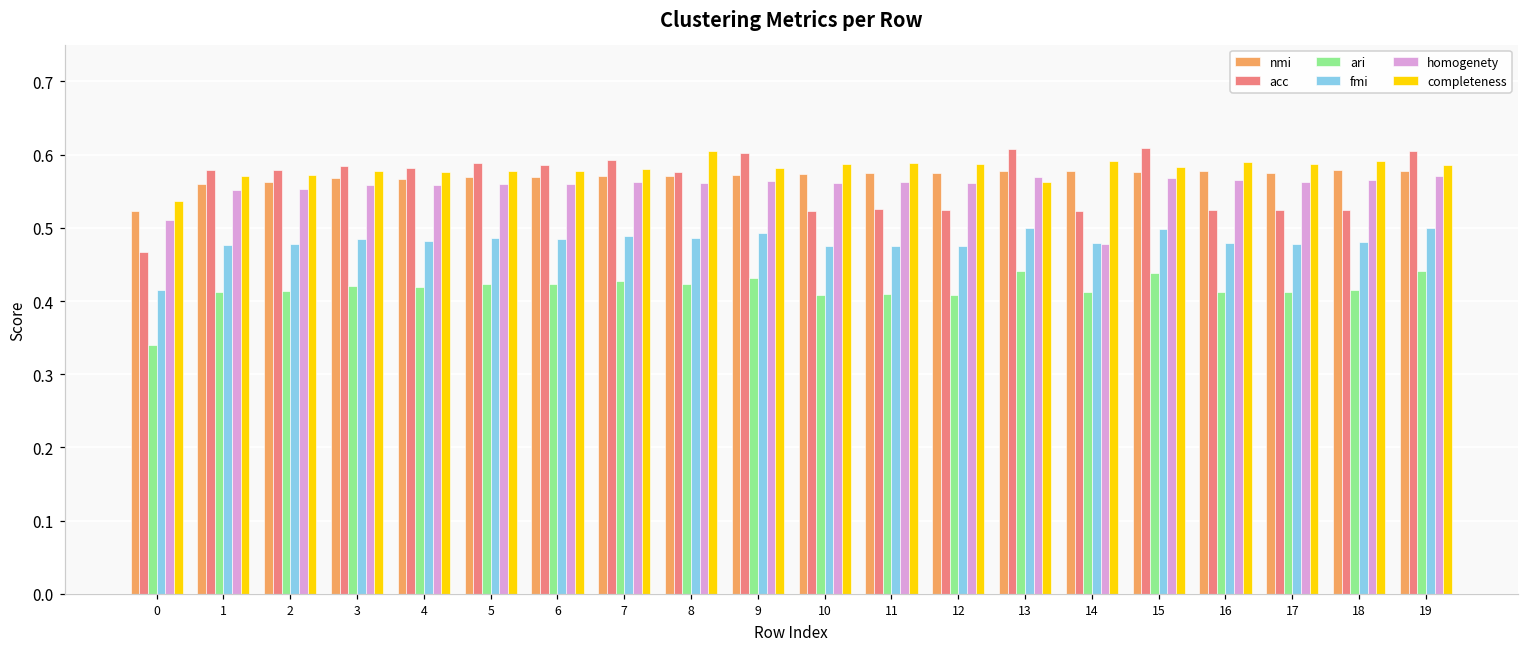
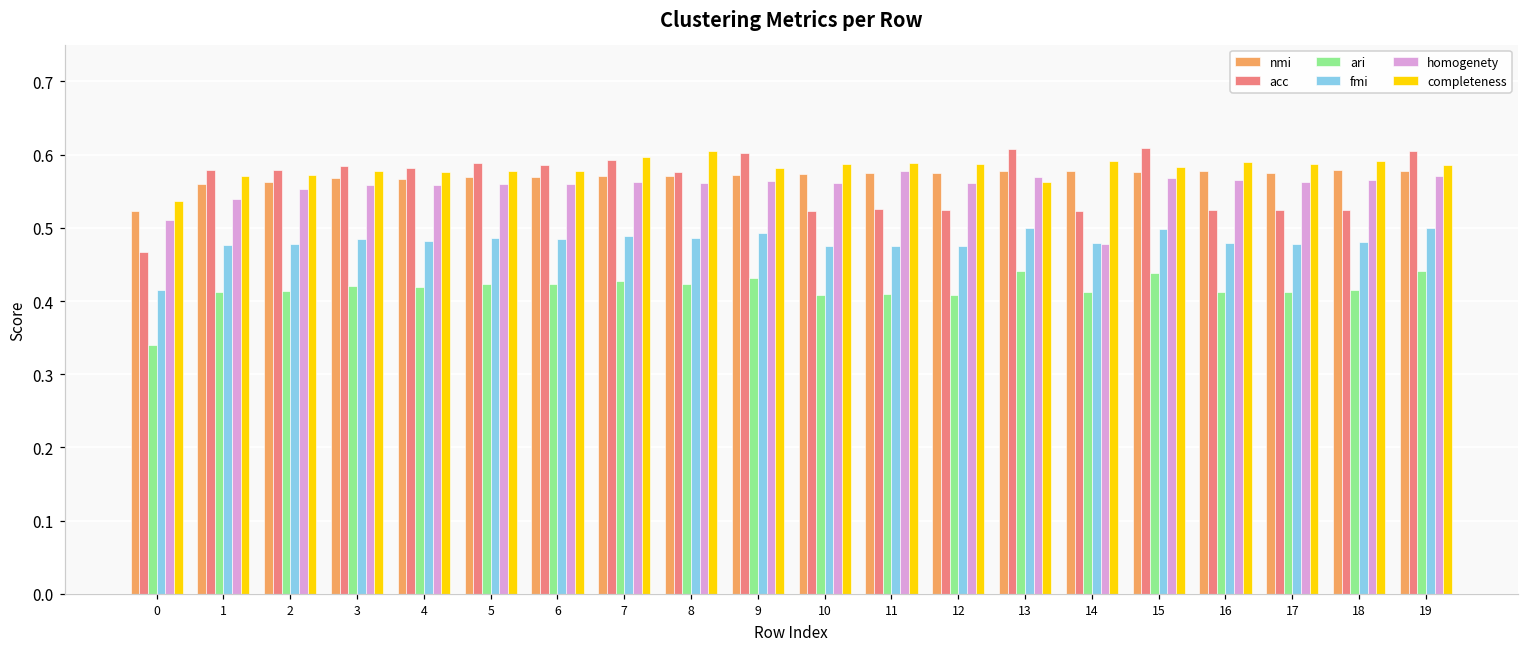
  {
    "ari": {
      "0": 0.34,
      "1": 0.41,
      "2": 0.41,
      "3": 0.42,
      "4": 0.42,
      "5": 0.42,
      "6": 0.42,
      "7": 0.43,
      "8": 0.42,
      "9": 0.43,
      "10": 0.41,
      "11": 0.41,
      "12": 0.41,
      "13": 0.44,
      "14": 0.41,
      "15": 0.44,
      "16": 0.41,
      "17": 0.41,
      "18": 0.42,
      "19": 0.44
    },
    "fmi": {
      "0": 0.41,
      "1": 0.48,
      "2": 0.48,
      "3": 0.48,
      "4": 0.48,
      "5": 0.49,
      "6": 0.49,
      "7": 0.49,
      "8": 0.49,
      "9": 0.49,
      "10": 0.47,
      "11": 0.48,
      "12": 0.47,
      "13": 0.50,
      "14": 0.48,
      "15": 0.50,
      "16": 0.48,
      "17": 0.48,
      "18": 0.48,
      "19": 0.50
    },
    "homogenety": {
      "0": 0.51,
-     "1": 0.55,
+     "1": 0.54,
      "2": 0.55,
      "3": 0.56,
      "4": 0.56,
      "5": 0.56,
      "6": 0.56,
      "7": 0.56,
      "8": 0.56,
      "9": 0.56,
      "10": 0.56,
-     "11": 0.56,
+     "11": 0.58,
      "12": 0.56,
      "13": 0.57,
      "14": 0.48,
      "15": 0.57,
      "16": 0.56,
      "17": 0.56,
      "18": 0.57,
      "19": 0.57
    },
    "completeness": {
      "0": 0.54,
      "1": 0.57,
      "2": 0.57,
      "3": 0.58,
      "4": 0.58,
      "5": 0.58,
      "6": 0.58,
-     "7": 0.58,
+     "7": 0.60,
      "8": 0.60,
      "9": 0.58,
      "10": 0.59,
      "11": 0.59,
      "12": 0.59,
      "13": 0.56,
      "14": 0.59,
      "15": 0.58,
      "16": 0.59,
      "17": 0.59,
      "18": 0.59,
      "19": 0.59
    }
  }
